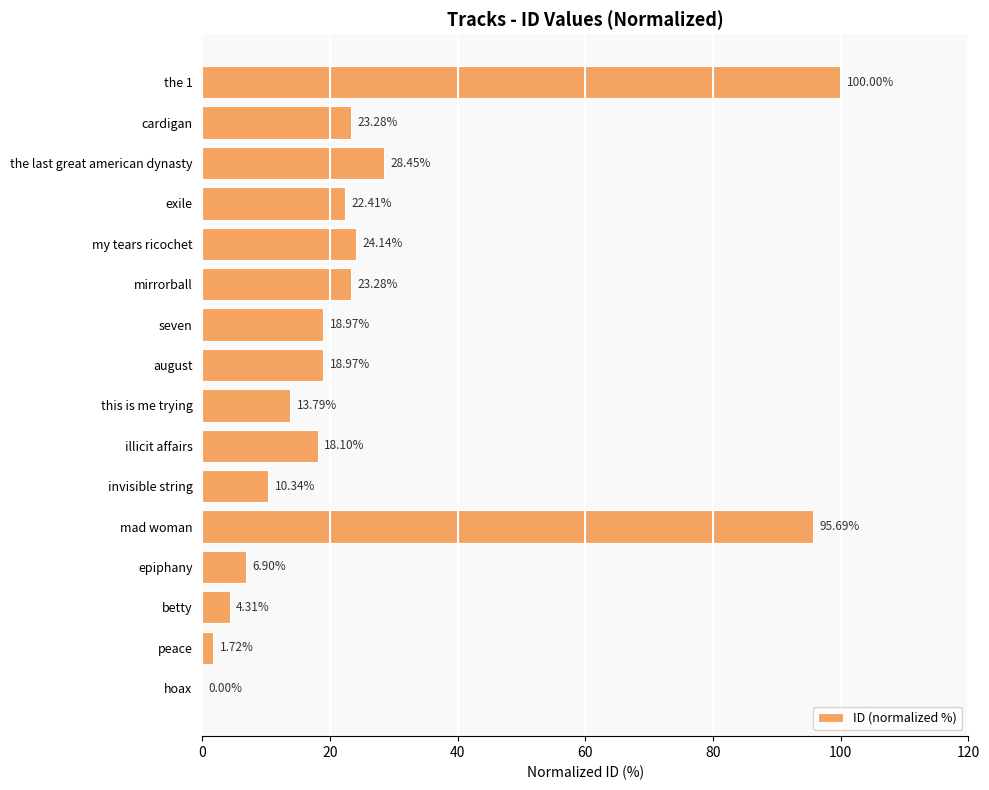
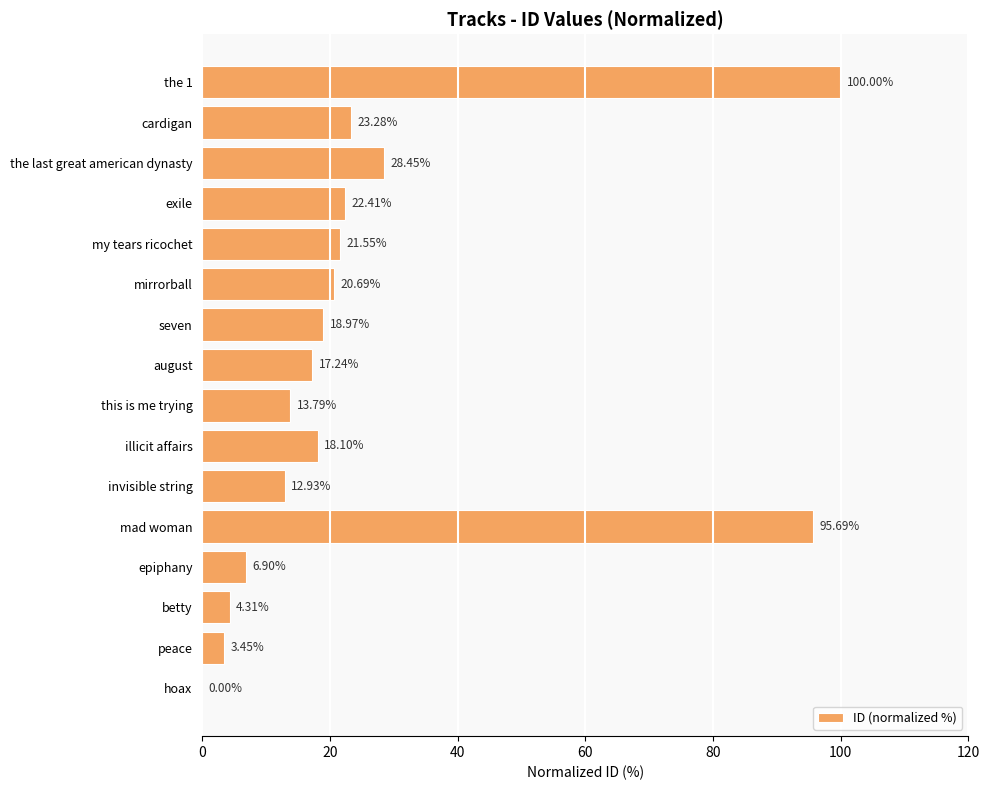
  {
    "the 1": "100.00%",
    "cardigan": "23.28%",
    "the last great american dynasty": "28.45%",
    "exile": "22.41%",
-   "my tears ricochet": "24.14%",
-   "mirrorball": "23.28%",
+   "my tears ricochet": "21.55%",
+   "mirrorball": "20.69%",
    "seven": "18.97%",
-   "august": "18.97%",
+   "august": "17.24%",
    "this is me trying": "13.79%",
    "illicit affairs": "18.10%",
-   "invisible string": "10.34%",
+   "invisible string": "12.93%",
    "mad woman": "95.69%",
    "epiphany": "6.90%",
    "betty": "4.31%",
-   "peace": "1.72%",
+   "peace": "3.45%",
    "hoax": "0.00%"
  }
